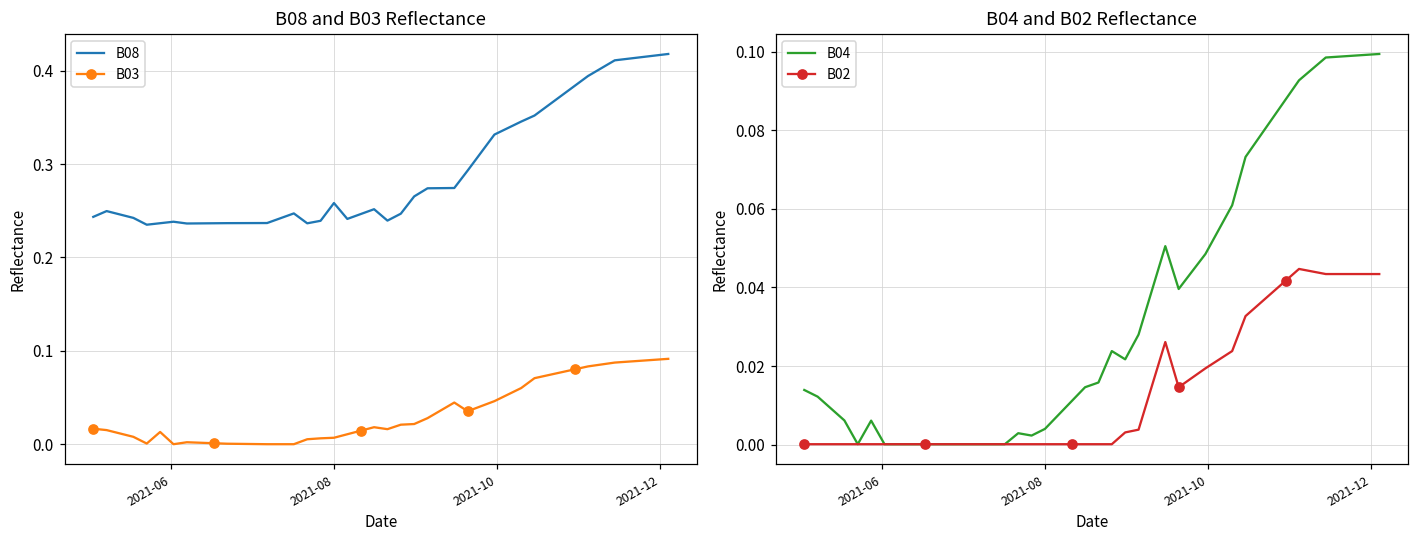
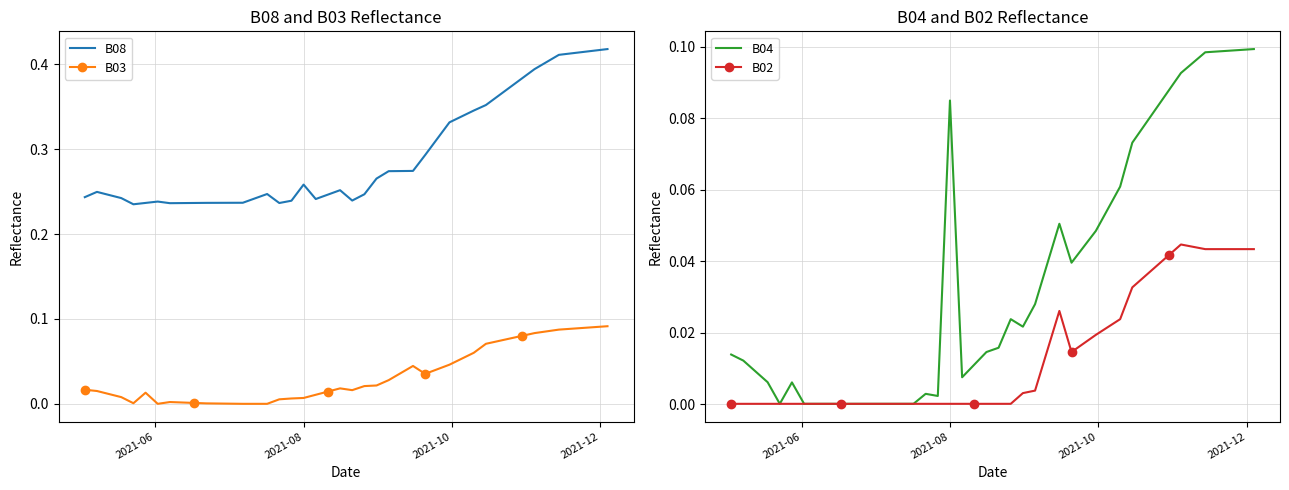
  {
    "B08 and B03 Reflectance": {
      "B08": {
        "2021-08": 0.26
      },
      "B03": {
        "2021-08": 0.01
      }
    },
    "B04 and B02 Reflectance": {
      "B04": {
-       "2021-08": 0.004
+       "2021-08": 0.085
      },
      "B02": {
        "2021-08": 0.000
      }
    }
  }
